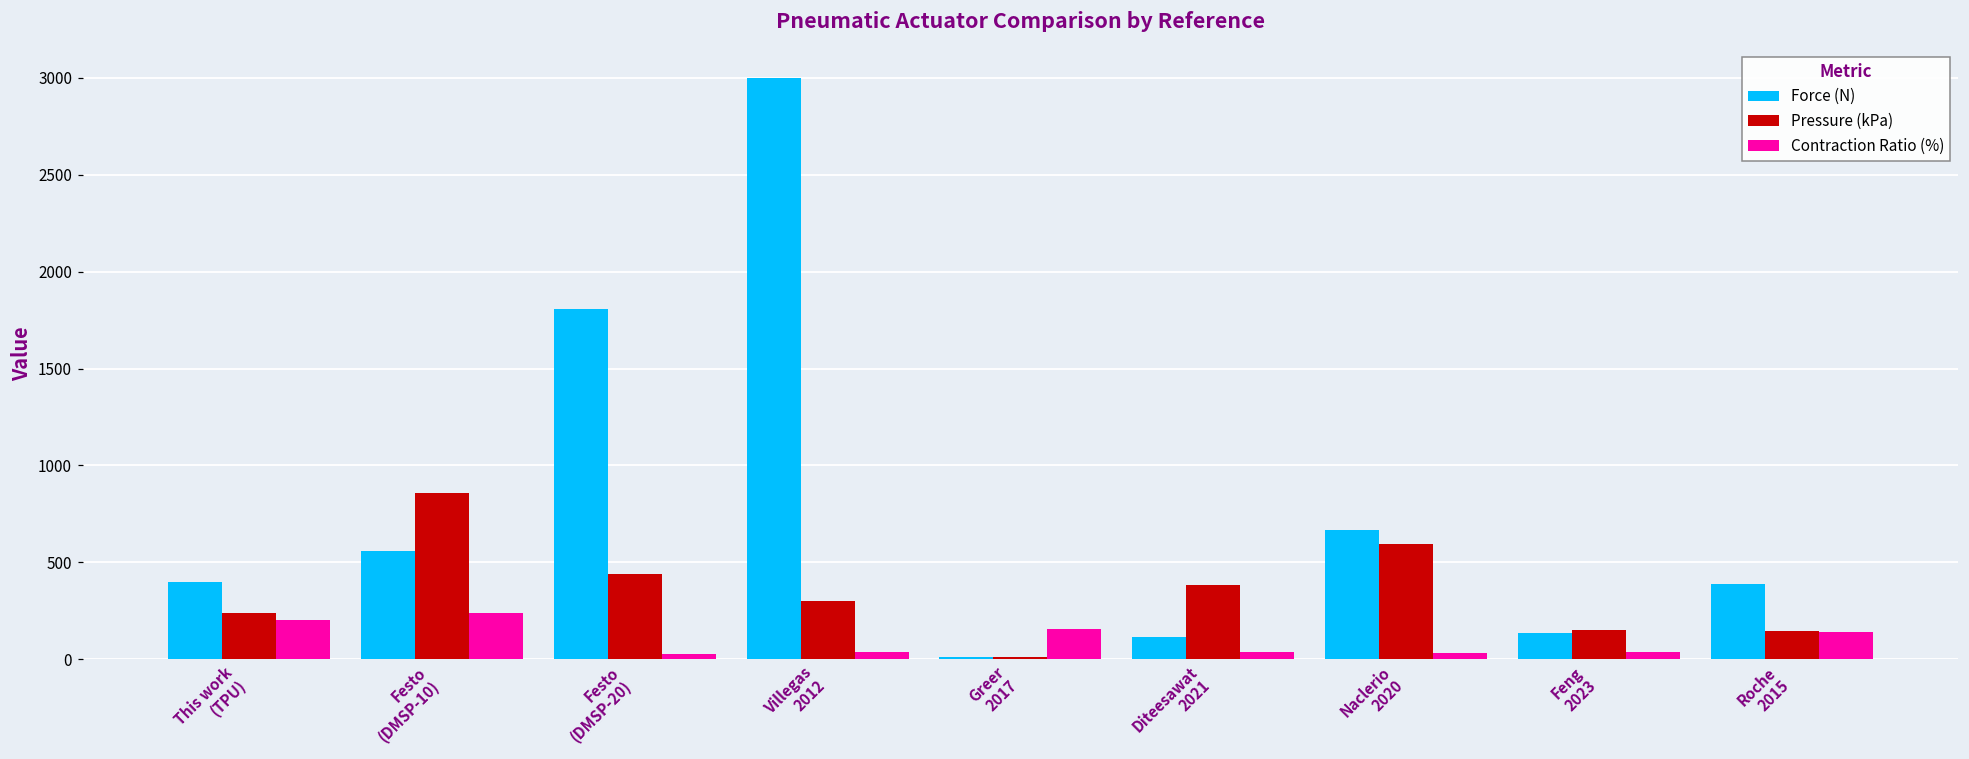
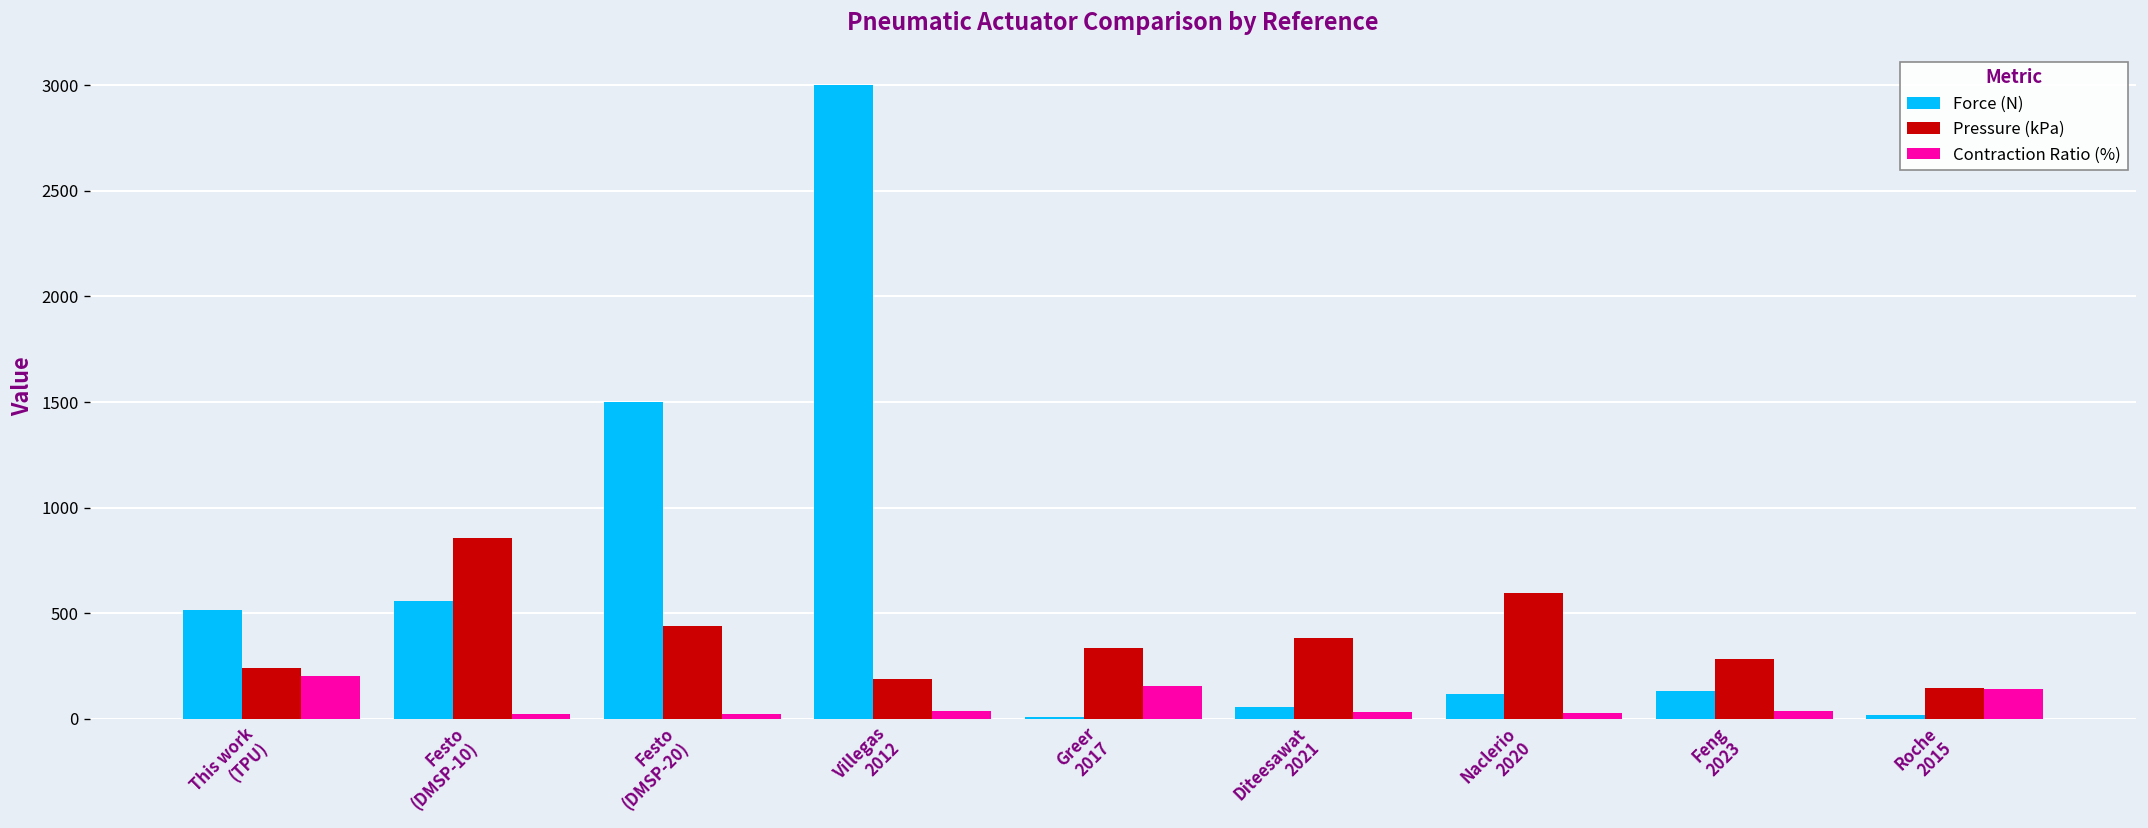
  {
    "Force (N)": {
-     "This work (TPU)": 400,
+     "This work (TPU)": 520,
      "Festo (DMSP-10)": 560,
-     "Festo (DMSP-20)": 1810,
+     "Festo (DMSP-20)": 1500,
      "Villegas 2012": 3000,
-     "Diteesawat 2021": 110,
-     "Naclerio 2020": 660,
+     "Diteesawat 2021": 60,
+     "Naclerio 2020": 120,
      "Feng 2023": 130,
-     "Roche 2015": 390
+     "Roche 2015": 20
    },
    "Pressure (kPa)": {
      "This work (TPU)": 240,
      "Festo (DMSP-10)": 860,
      "Festo (DMSP-20)": 440,
-     "Villegas 2012": 300,
-     "Greer 2017": 10,
+     "Villegas 2012": 190,
+     "Greer 2017": 330,
      "Diteesawat 2021": 380,
      "Naclerio 2020": 590,
-     "Feng 2023": 150,
+     "Feng 2023": 280,
      "Roche 2015": 150
    },
    "Contraction Ratio (%)": {
      "This work (TPU)": 200,
-     "Festo (DMSP-10)": 240,
+     "Festo (DMSP-10)": 30,
      "Festo (DMSP-20)": 30,
      "Villegas 2012": 40,
      "Greer 2017": 160,
      "Diteesawat 2021": 40,
      "Naclerio 2020": 30,
      "Feng 2023": 40,
      "Roche 2015": 140
    }
  }
